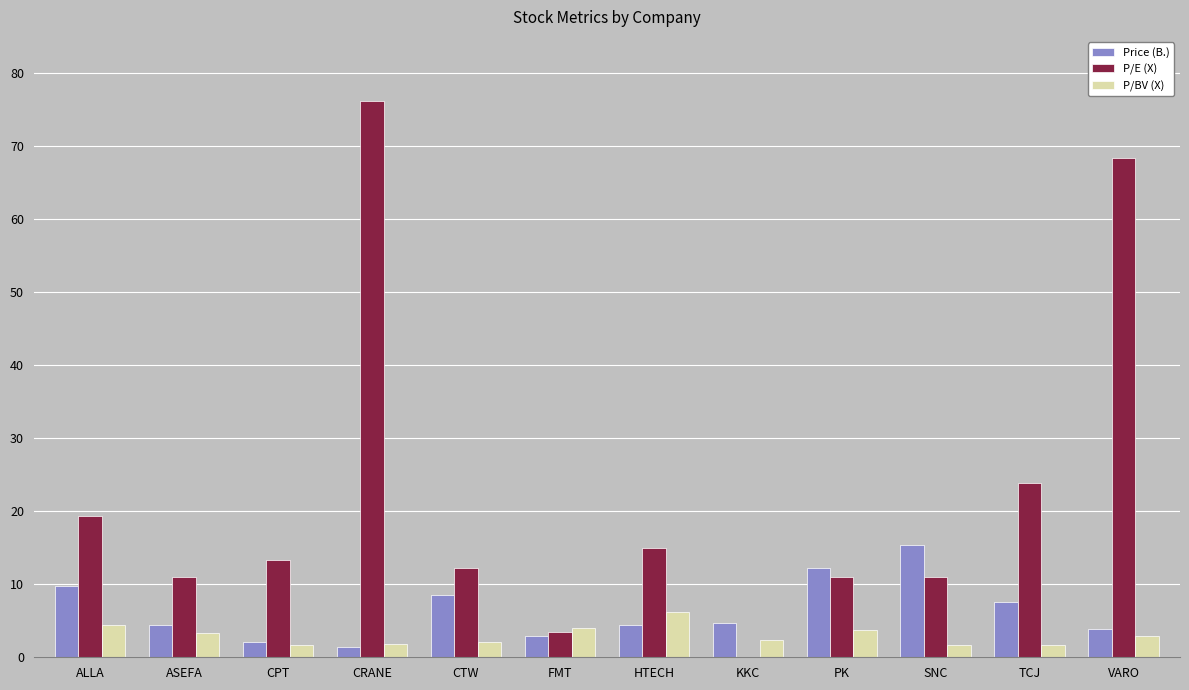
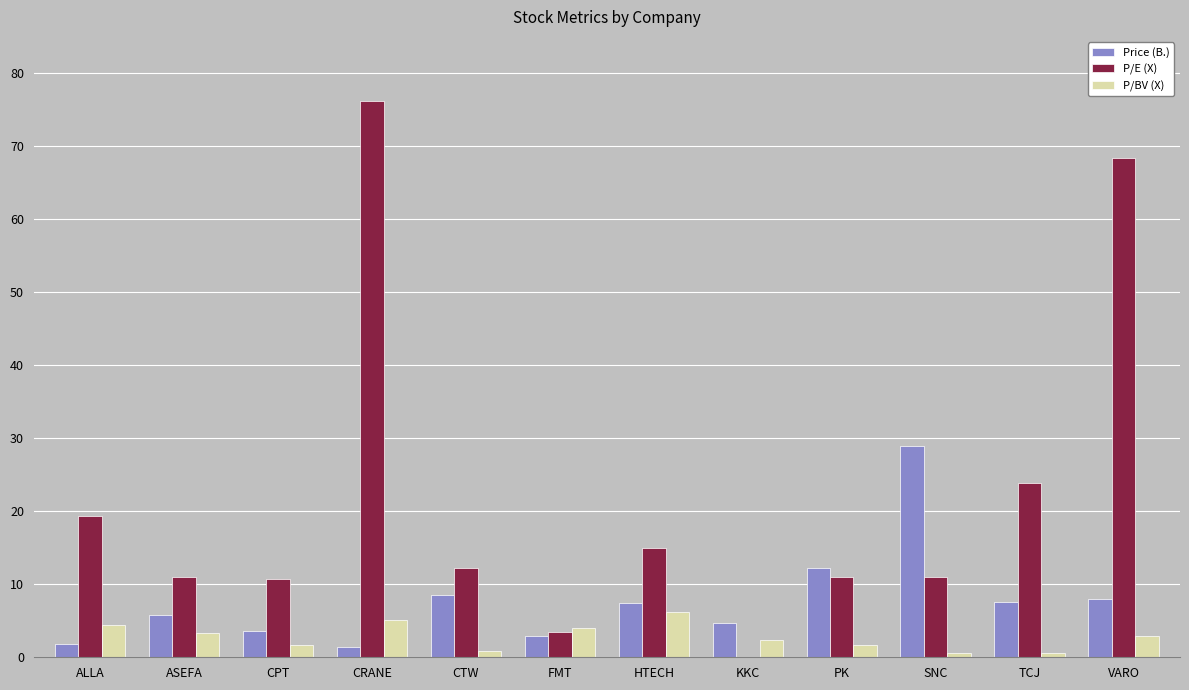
  {
    "Price (B.)": {
-     "ALLA": 10,
-     "ASEFA": 4,
-     "CPT": 2,
+     "ALLA": 2,
+     "ASEFA": 6,
+     "CPT": 4,
      "CRANE": 1,
      "CTW": 9,
      "FMT": 3,
-     "HTECH": 4,
+     "HTECH": 7,
      "KKC": 5,
      "PK": 12,
-     "SNC": 15,
+     "SNC": 29,
      "TCJ": 8,
-     "VARO": 4
+     "VARO": 8
    },
    "P/E (X)": {
      "ALLA": 19,
      "ASEFA": 11,
-     "CPT": 13,
+     "CPT": 11,
      "CRANE": 76,
      "CTW": 12,
      "FMT": 3,
      "HTECH": 15,
      "KKC": 0,
      "PK": 11,
      "SNC": 11,
      "TCJ": 24,
      "VARO": 68
    },
    "P/BV (X)": {
      "ALLA": 4,
      "ASEFA": 3,
      "CPT": 2,
-     "CRANE": 2,
-     "CTW": 2,
+     "CRANE": 5,
+     "CTW": 1,
      "FMT": 4,
      "HTECH": 6,
      "KKC": 2,
-     "PK": 4,
-     "SNC": 2,
-     "TCJ": 2,
+     "PK": 2,
+     "SNC": 1,
+     "TCJ": 1,
      "VARO": 3
    }
  }
